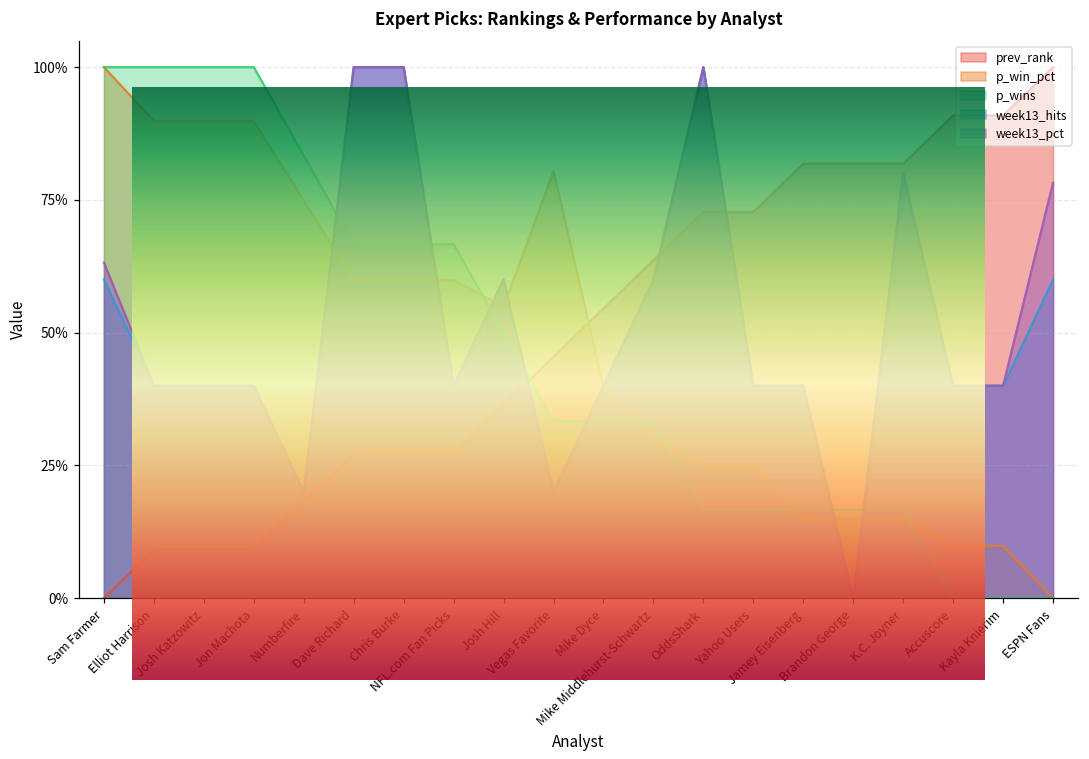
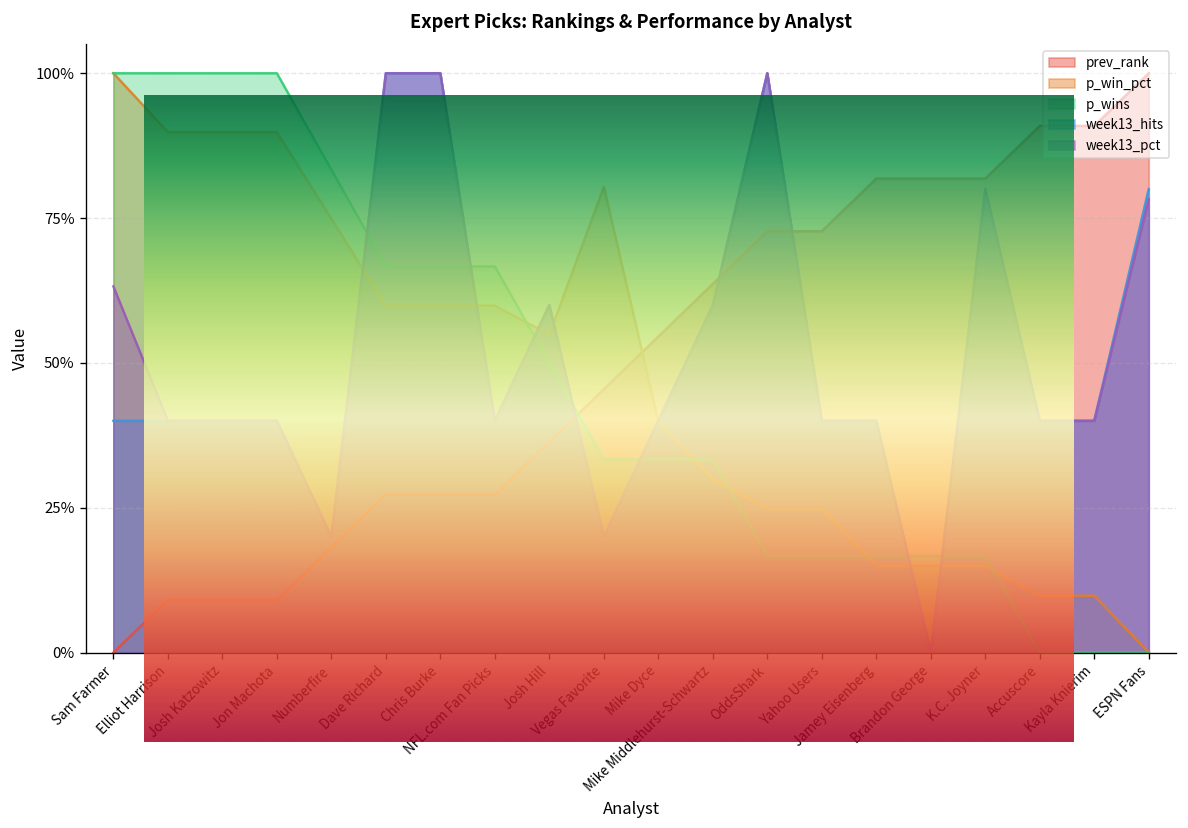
  {
    "Expert Picks: Rankings & Performance by Analyst": {
      "week13_hits": {
-       "Sam Farmer": "60%",
-       "ESPN Fans": "60%"
+       "Sam Farmer": "40%",
+       "ESPN Fans": "80%"
      },
      "week13_pct": {
        "Sam Farmer": "63%",
        "ESPN Fans": "78%"
      }
    }
  }
